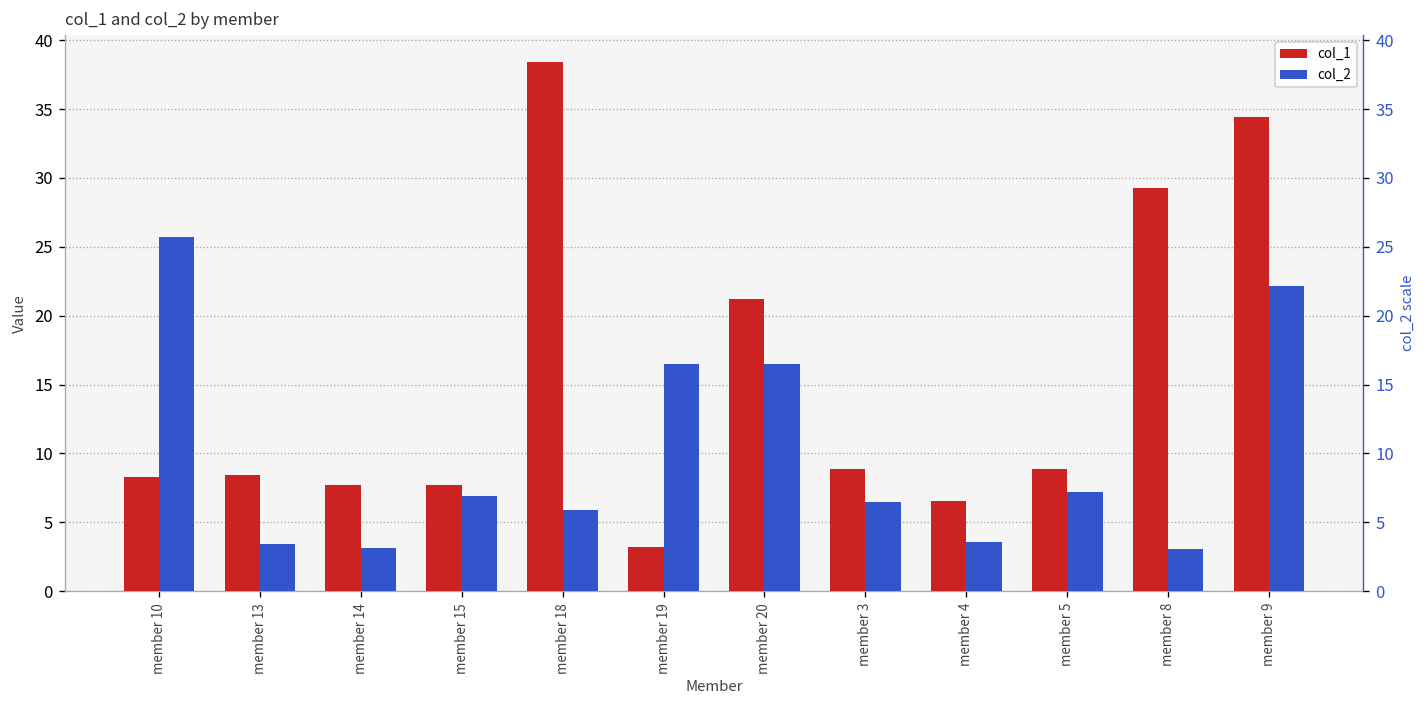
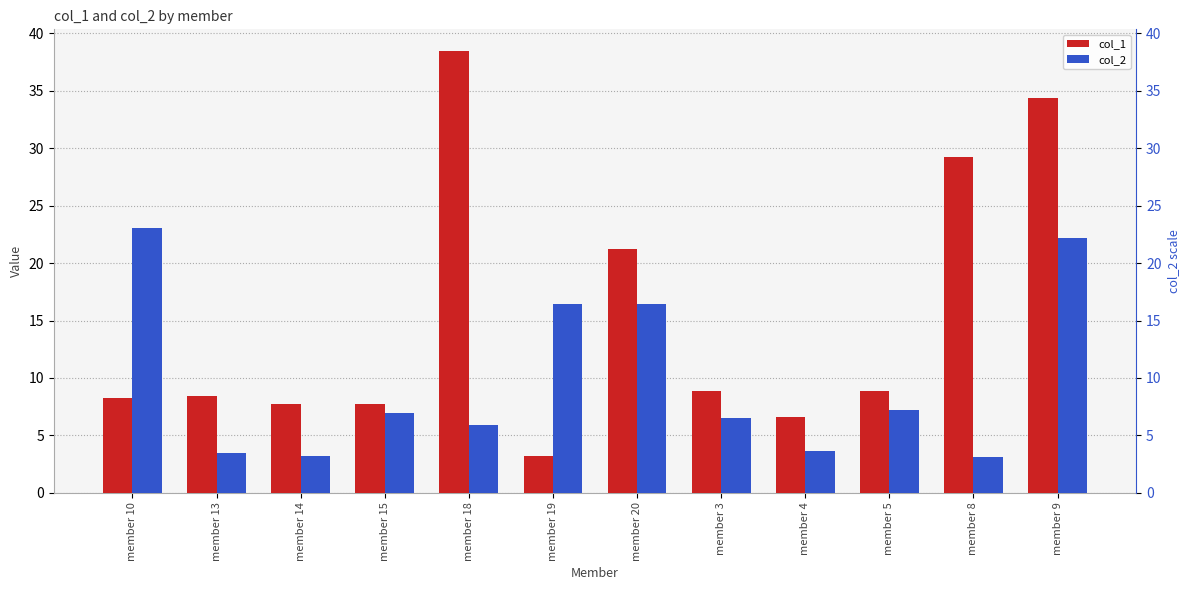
  {
    "col_1": {
      "member 10": 8.3,
      "member 13": 8.4,
      "member 14": 7.7,
      "member 15": 7.7,
      "member 18": 38.4,
      "member 19": 3.2,
      "member 20": 21.2,
      "member 3": 8.9,
      "member 4": 6.6,
      "member 5": 8.9,
      "member 8": 29.3,
      "member 9": 34.4
    },
    "col_2": {
-     "member 10": 25.7,
+     "member 10": 23.1,
      "member 13": 3.4,
      "member 14": 3.2,
      "member 15": 6.9,
      "member 18": 5.9,
      "member 19": 16.5,
      "member 20": 16.5,
      "member 3": 6.5,
      "member 4": 3.6,
      "member 5": 7.2,
      "member 8": 3.1,
      "member 9": 22.2
    }
  }
